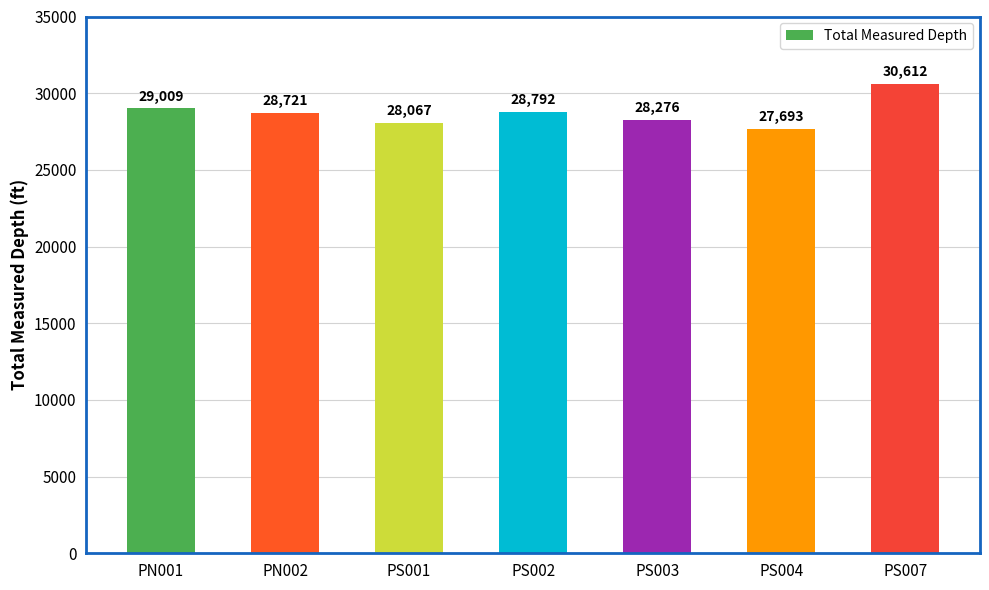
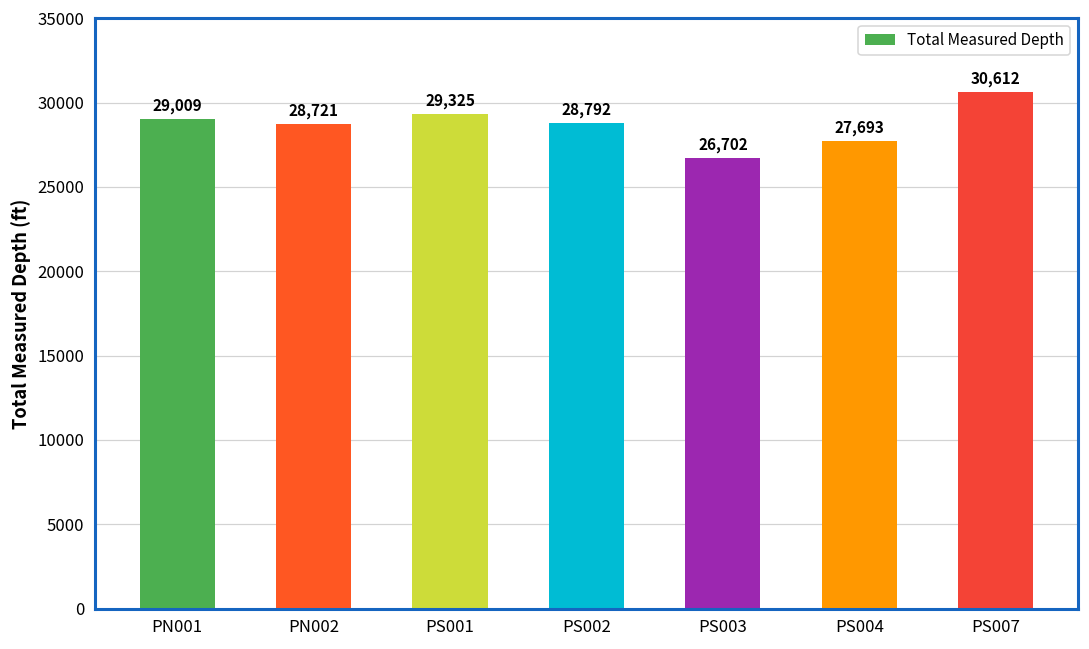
  {
    "PN001": "29,009",
    "PN002": "28,721",
-   "PS001": "28,067",
+   "PS001": "29,325",
    "PS002": "28,792",
-   "PS003": "28,276",
+   "PS003": "26,702",
    "PS004": "27,693",
    "PS007": "30,612"
  }
